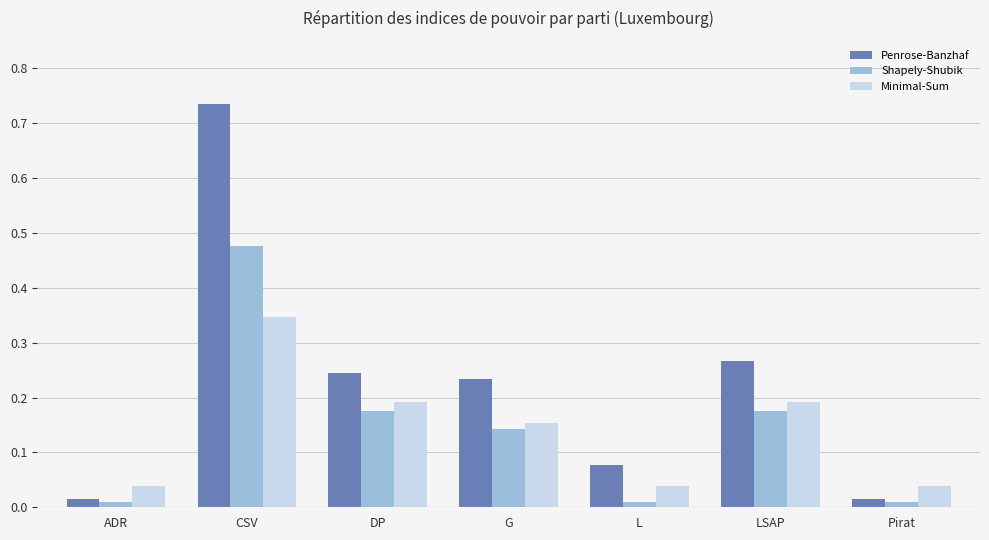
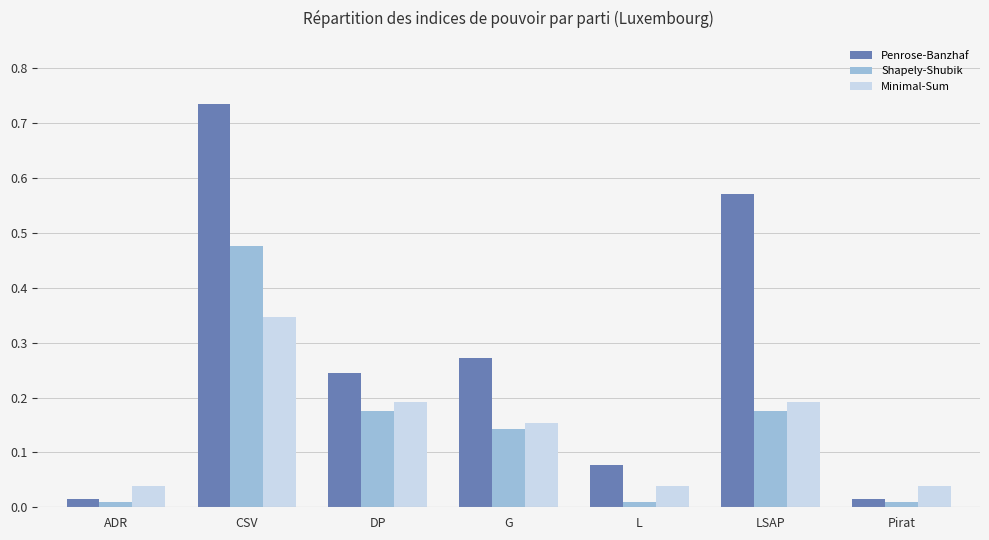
  {
    "Penrose-Banzhaf": {
      "ADR": 0.02,
      "CSV": 0.73,
      "DP": 0.24,
-     "G": 0.23,
+     "G": 0.27,
      "L": 0.08,
-     "LSAP": 0.27,
+     "LSAP": 0.57,
      "Pirat": 0.02
    }
  }
